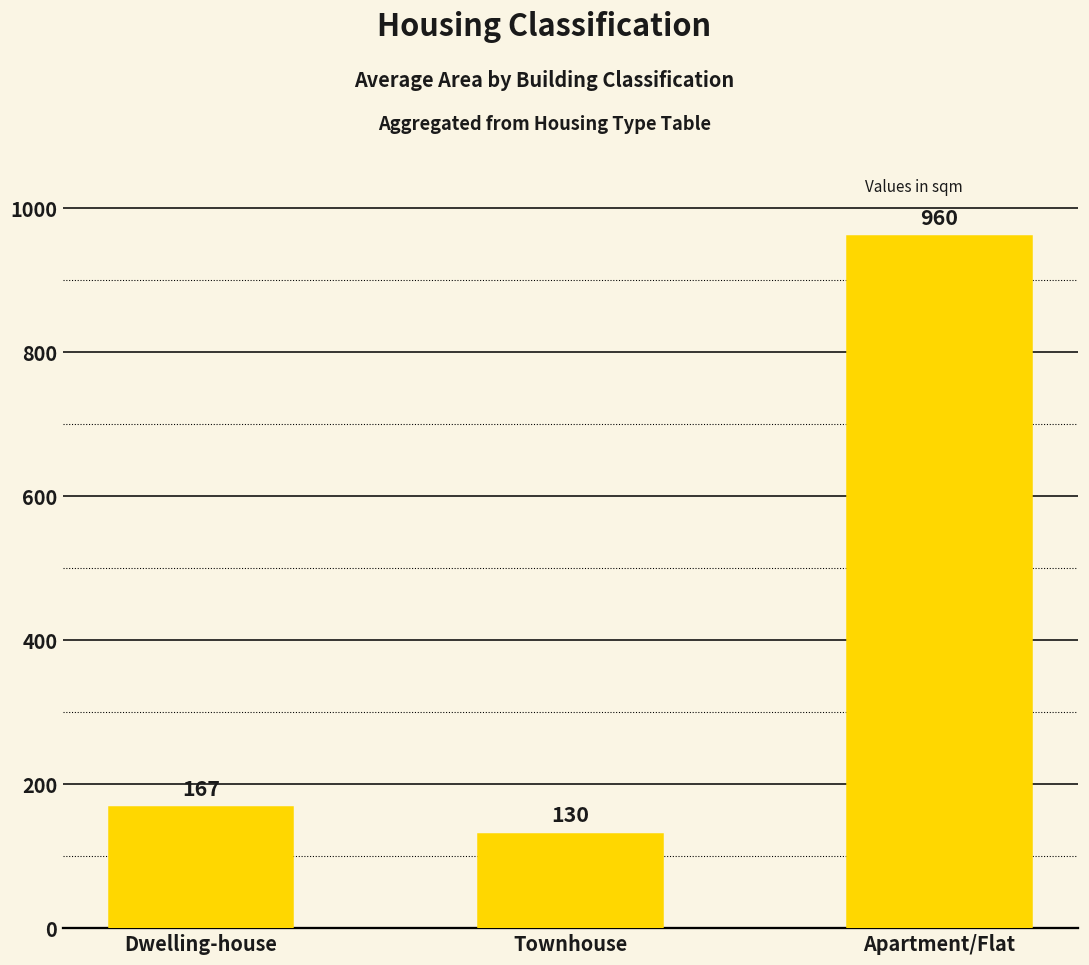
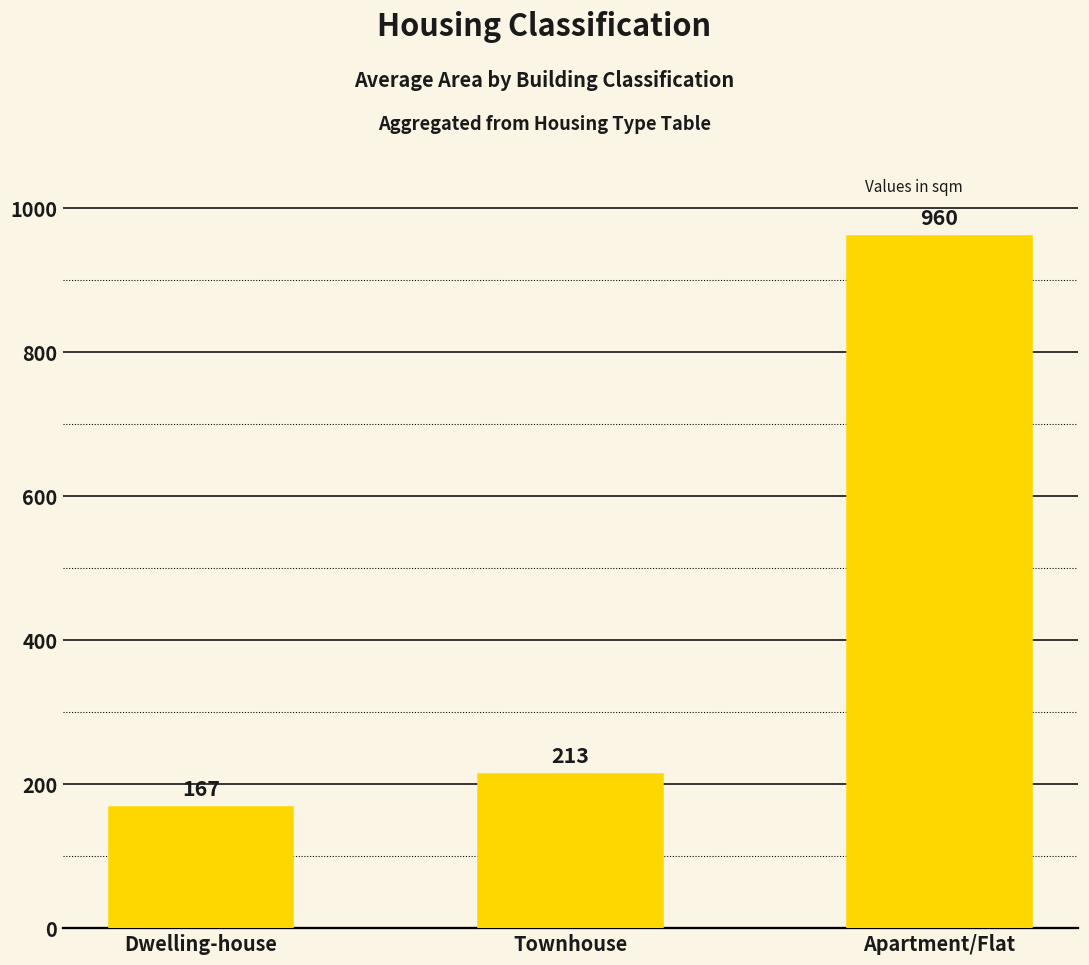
  {
    "Dwelling-house": 167,
-   "Townhouse": 130,
+   "Townhouse": 213,
    "Apartment/Flat": 960
  }
